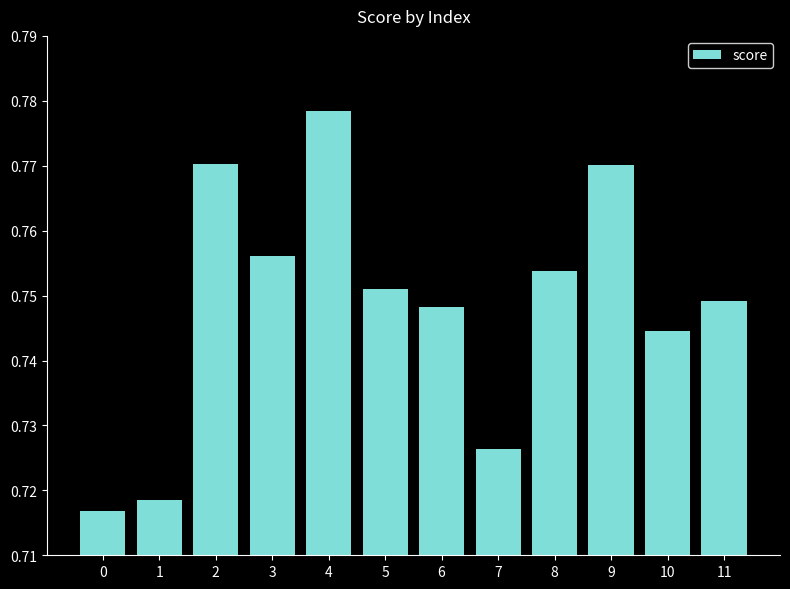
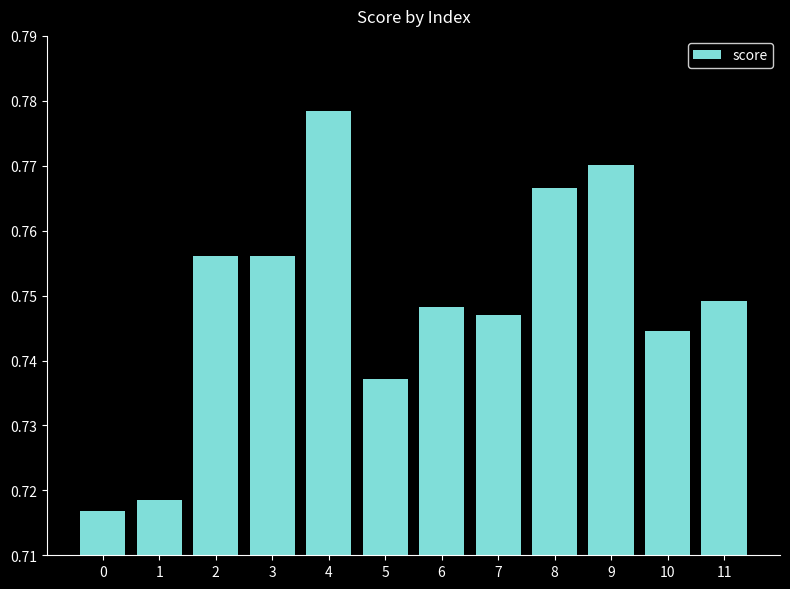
  {
    "0": 0.717,
    "1": 0.718,
-   "2": 0.770,
+   "2": 0.756,
    "3": 0.756,
    "4": 0.778,
-   "5": 0.751,
+   "5": 0.737,
    "6": 0.748,
-   "7": 0.726,
-   "8": 0.754,
+   "7": 0.747,
+   "8": 0.767,
    "9": 0.770,
    "10": 0.744,
    "11": 0.749
  }
